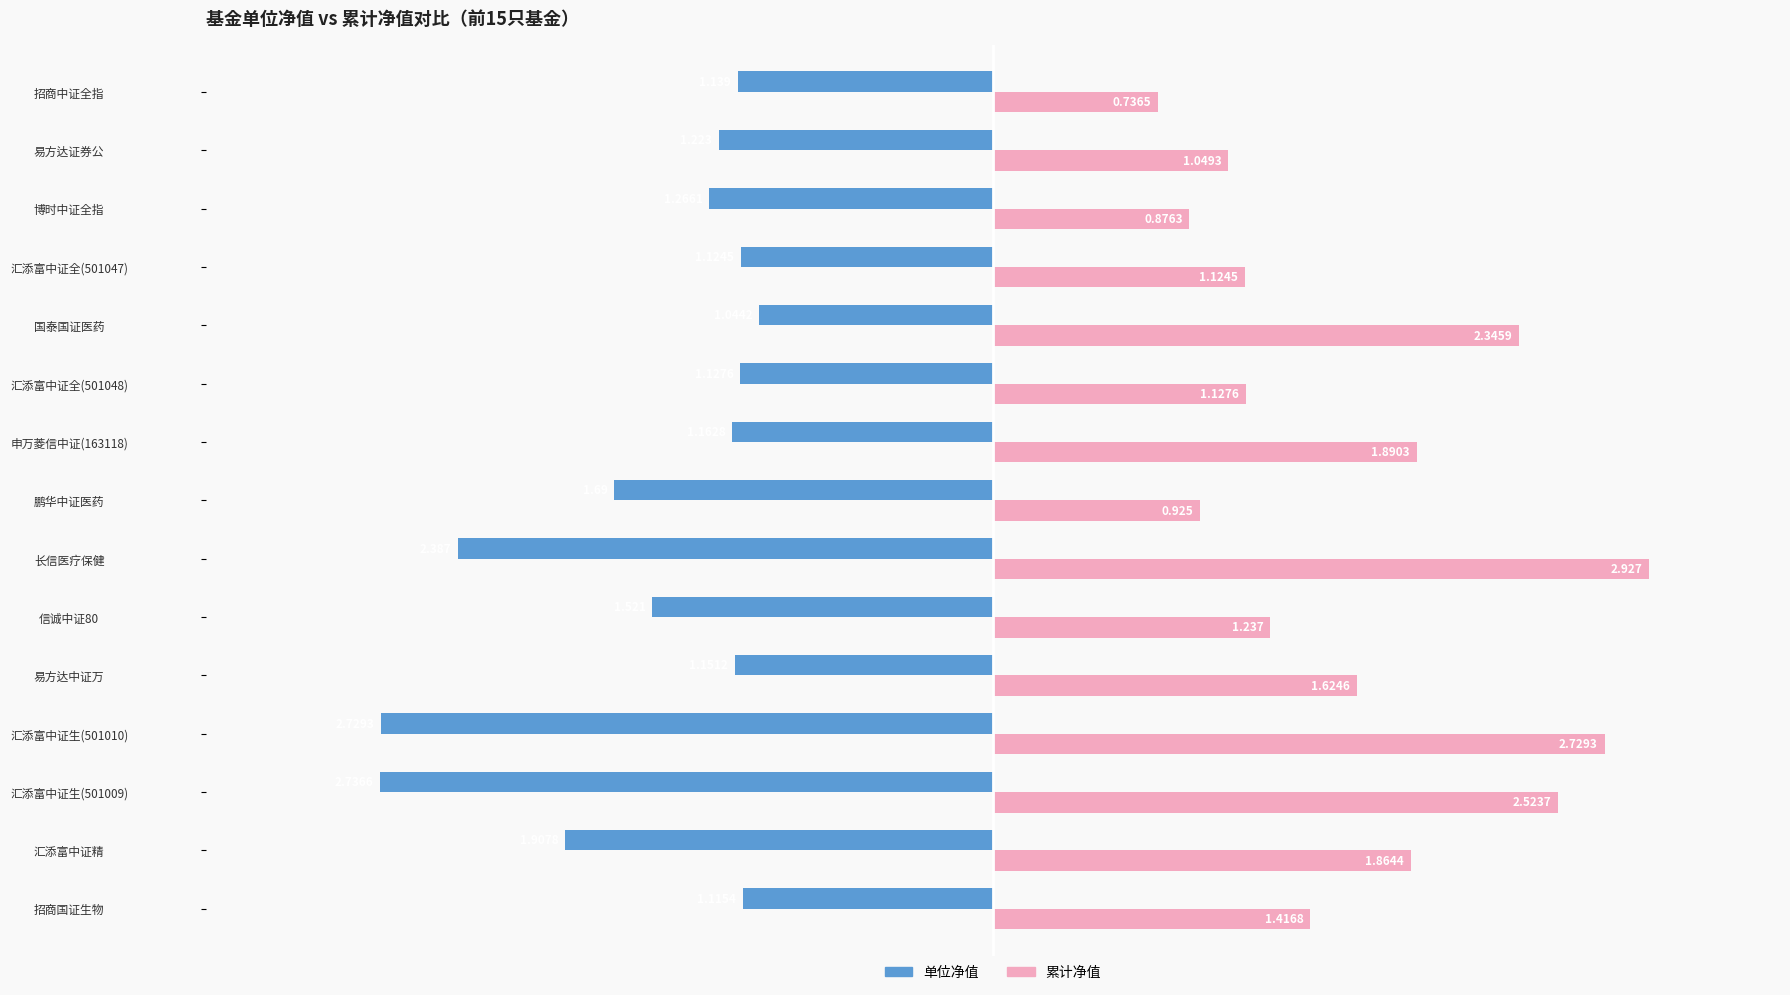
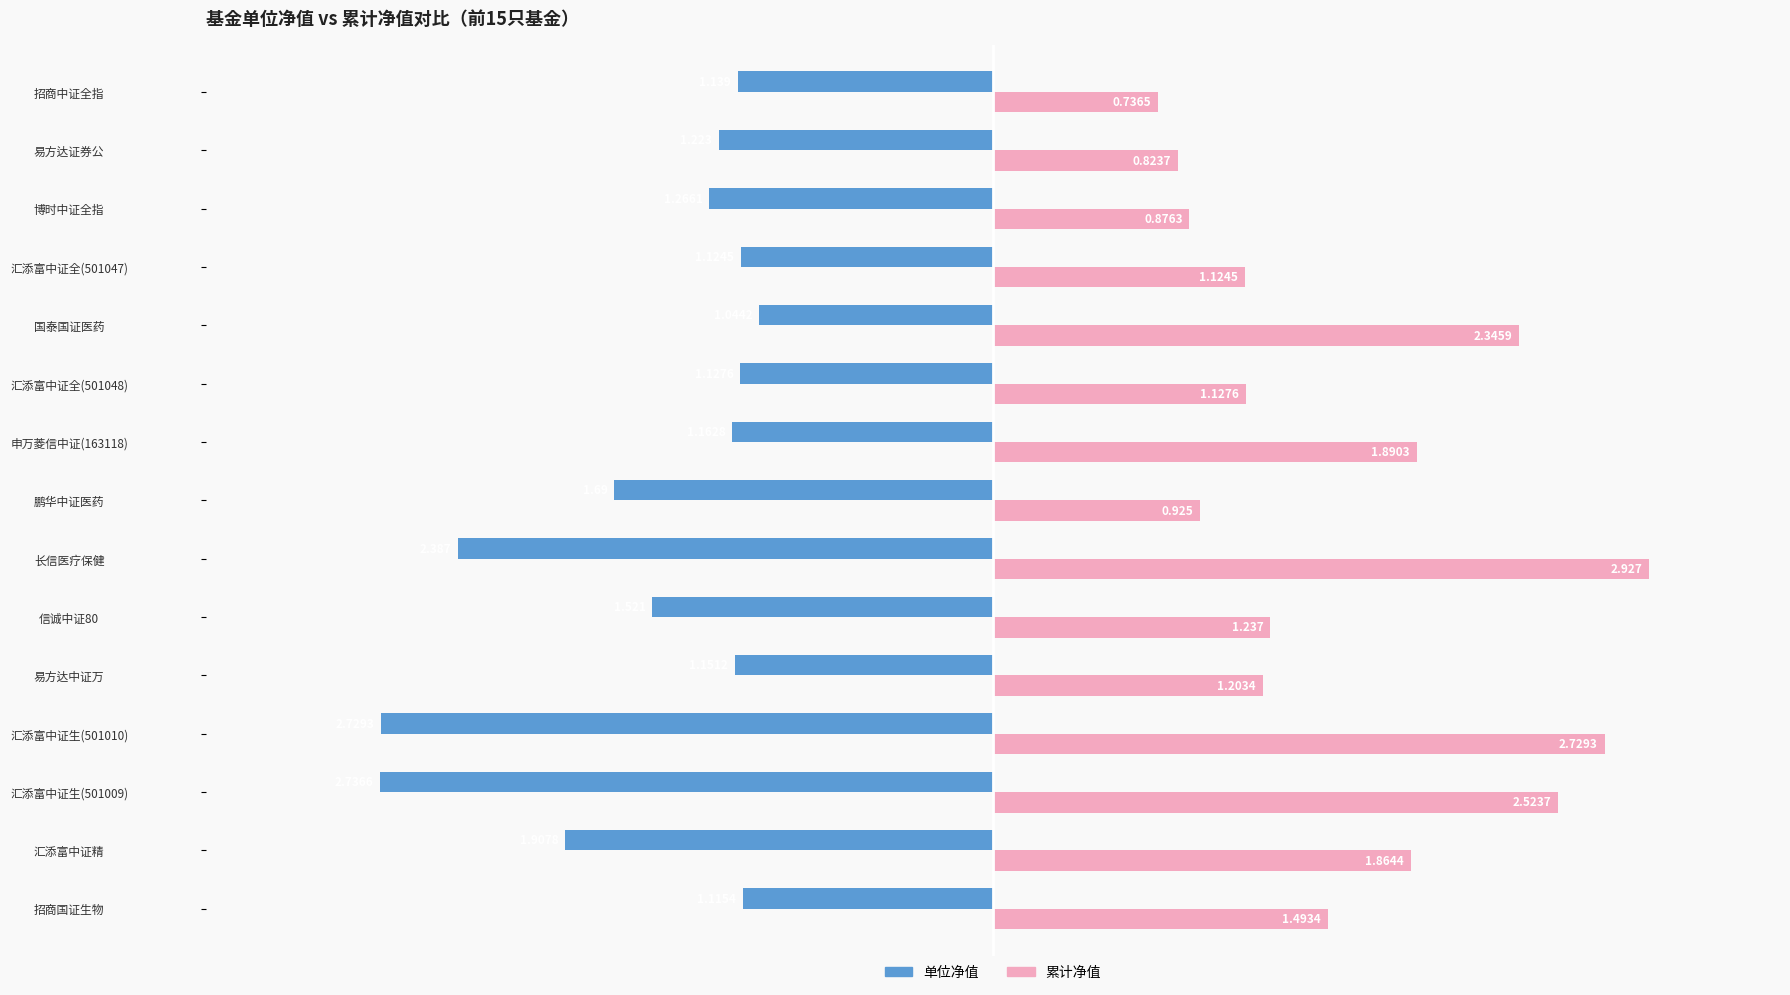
  {
    "累计净值": {
      "招商中证全指": 0.7365,
-     "易方达证券公": 1.0493,
+     "易方达证券公": 0.8237,
      "博时中证全指": 0.8763,
      "汇添富中证全(501047)": 1.1245,
      "国泰国证医药": 2.3459,
      "汇添富中证全(501048)": 1.1276,
      "申万菱信中证(163118)": 1.8903,
      "鹏华中证医药": 0.925,
      "长信医疗保健": 2.927,
      "信诚中证80": 1.237,
-     "易方达中证万": 1.6246,
+     "易方达中证万": 1.2034,
      "汇添富中证生(501010)": 2.7293,
      "汇添富中证生(501009)": 2.5237,
      "汇添富中证精": 1.8644,
-     "招商国证生物": 1.4168
+     "招商国证生物": 1.4934
    }
  }
